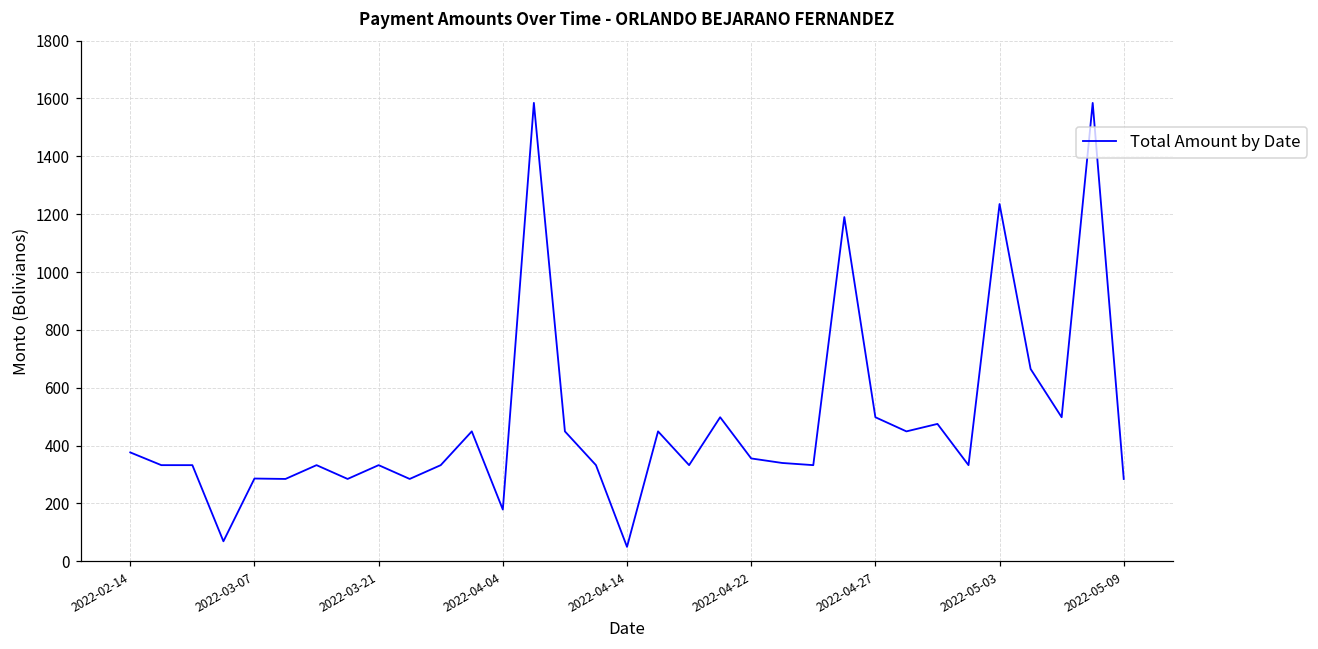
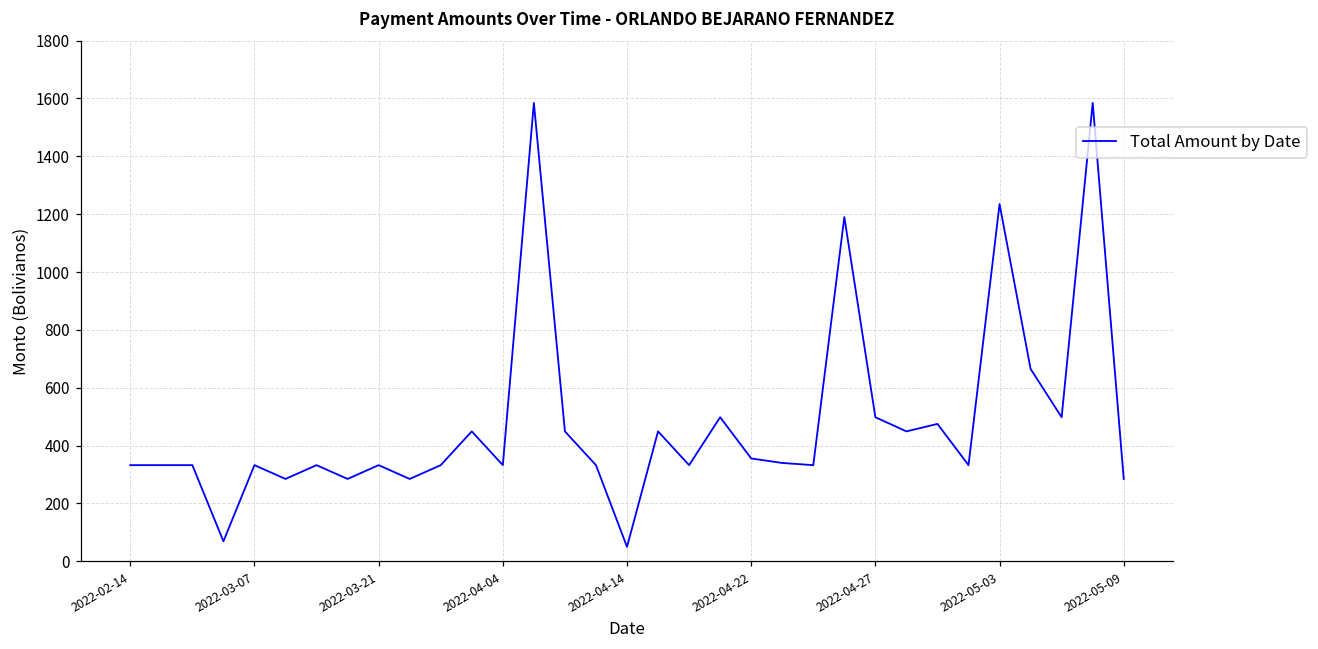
  {
-   "2022-02-14": 380,
-   "2022-03-07": 290,
+   "2022-02-14": 330,
+   "2022-03-07": 330,
    "2022-03-21": 330,
-   "2022-04-04": 180,
+   "2022-04-04": 330,
    "2022-04-14": 50,
    "2022-04-22": 360,
    "2022-04-27": 500,
    "2022-05-09": 280
  }
